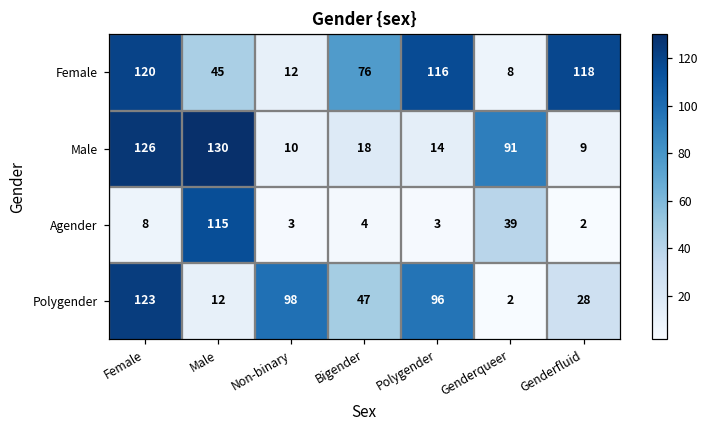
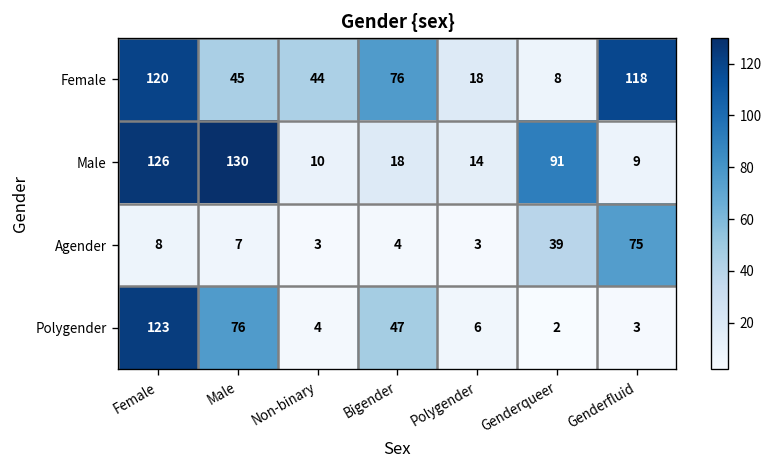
  {
    "Female": {
      "Female": 120,
      "Male": 45,
-     "Non-binary": 12,
+     "Non-binary": 44,
      "Bigender": 76,
-     "Polygender": 116,
+     "Polygender": 18,
      "Genderqueer": 8,
      "Genderfluid": 118
    },
    "Male": {
      "Female": 126,
      "Male": 130,
      "Non-binary": 10,
      "Bigender": 18,
      "Polygender": 14,
      "Genderqueer": 91,
      "Genderfluid": 9
    },
    "Agender": {
      "Female": 8,
-     "Male": 115,
+     "Male": 7,
      "Non-binary": 3,
      "Bigender": 4,
      "Polygender": 3,
      "Genderqueer": 39,
-     "Genderfluid": 2
+     "Genderfluid": 75
    },
    "Polygender": {
      "Female": 123,
-     "Male": 12,
-     "Non-binary": 98,
+     "Male": 76,
+     "Non-binary": 4,
      "Bigender": 47,
-     "Polygender": 96,
+     "Polygender": 6,
      "Genderqueer": 2,
-     "Genderfluid": 28
+     "Genderfluid": 3
    }
  }
